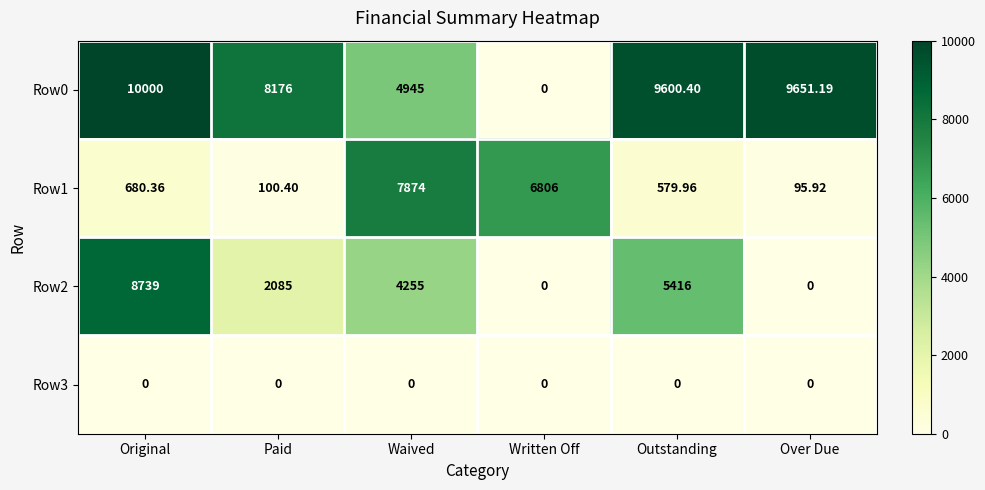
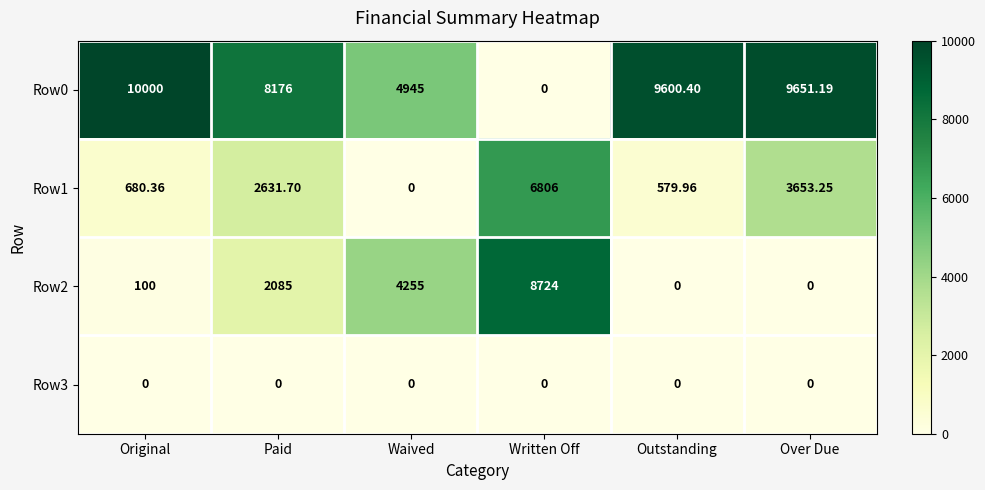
  {
    "Row0": {
      "Original": 10000,
      "Paid": 8176,
      "Waived": 4945,
      "Written Off": 0,
      "Outstanding": 9600.40,
      "Over Due": 9651.19
    },
    "Row1": {
      "Original": 680.36,
-     "Paid": 100.40,
-     "Waived": 7874,
+     "Paid": 2631.70,
+     "Waived": 0,
      "Written Off": 6806,
      "Outstanding": 579.96,
-     "Over Due": 95.92
+     "Over Due": 3653.25
    },
    "Row2": {
-     "Original": 8739,
+     "Original": 100,
      "Paid": 2085,
      "Waived": 4255,
-     "Written Off": 0,
-     "Outstanding": 5416,
+     "Written Off": 8724,
+     "Outstanding": 0,
      "Over Due": 0
    },
    "Row3": {
      "Original": 0,
      "Paid": 0,
      "Waived": 0,
      "Written Off": 0,
      "Outstanding": 0,
      "Over Due": 0
    }
  }
